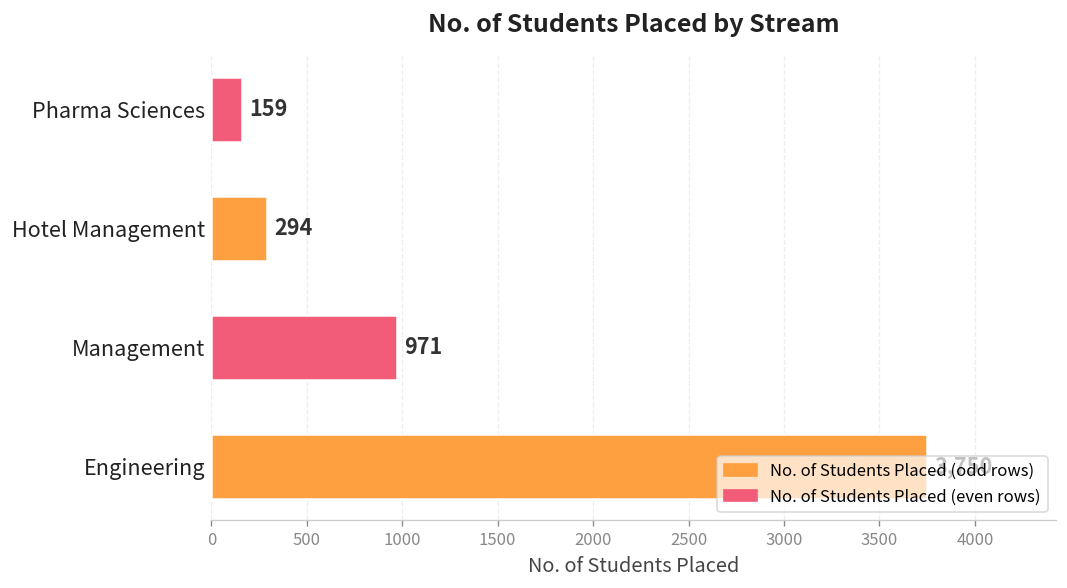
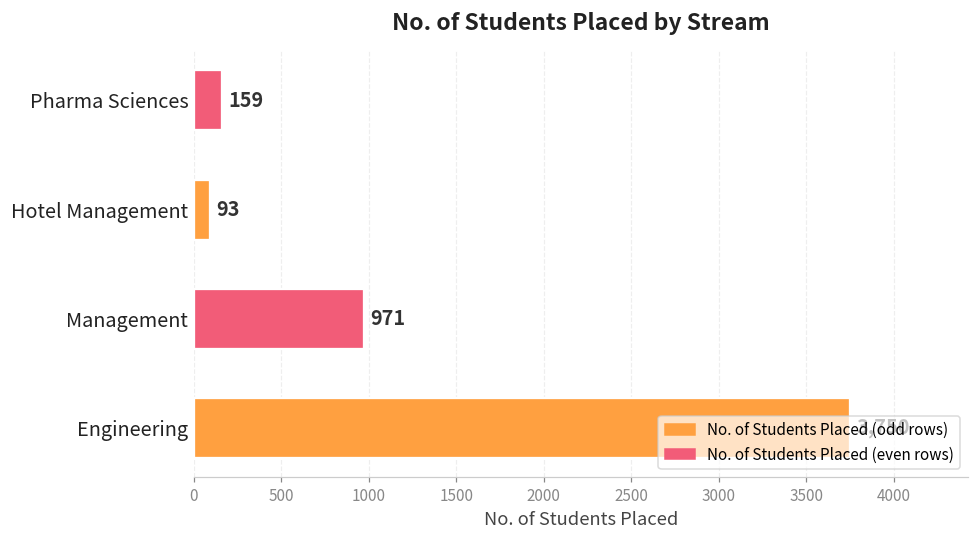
  {
    "Pharma Sciences": 159,
-   "Hotel Management": 294,
+   "Hotel Management": 93,
    "Management": 971
  }
